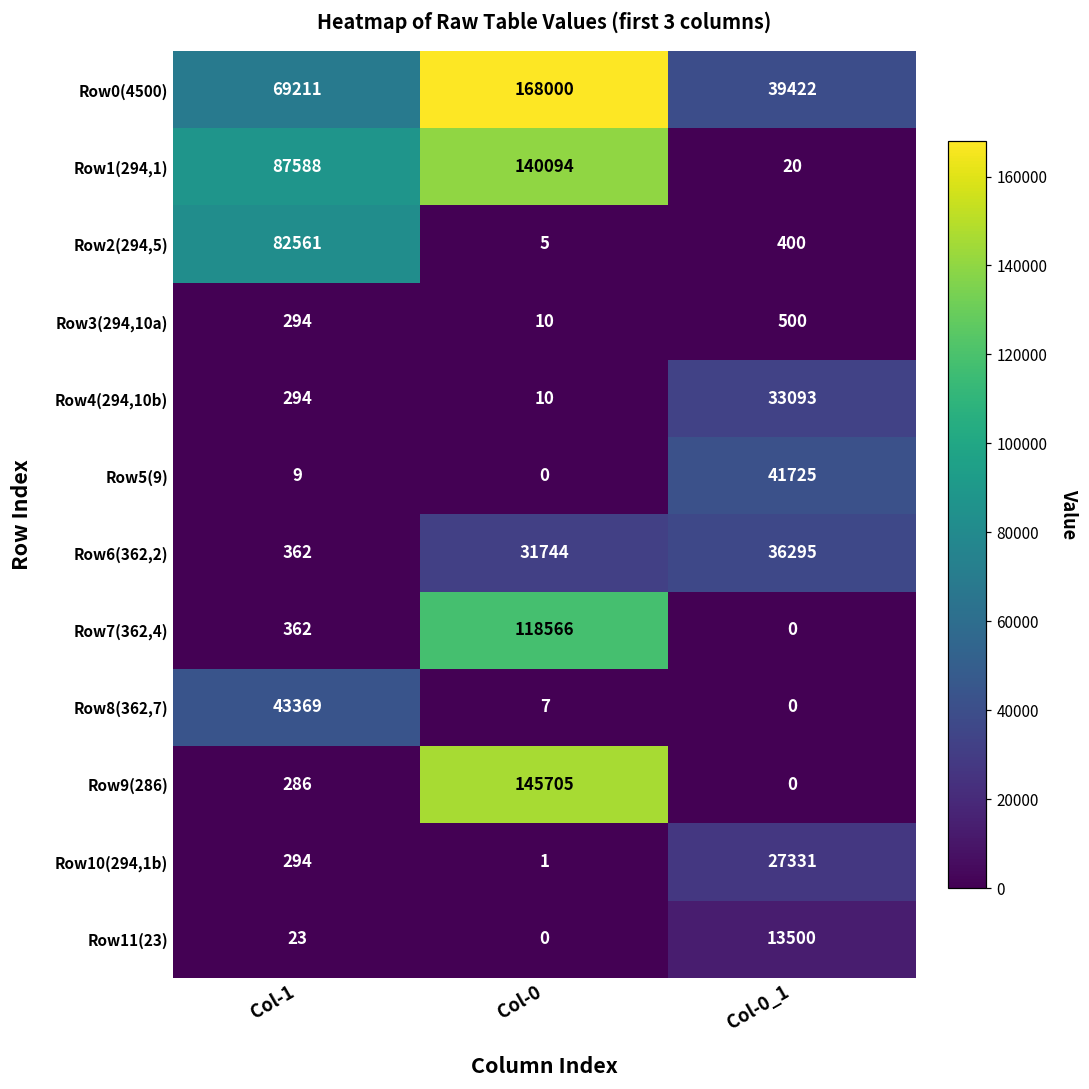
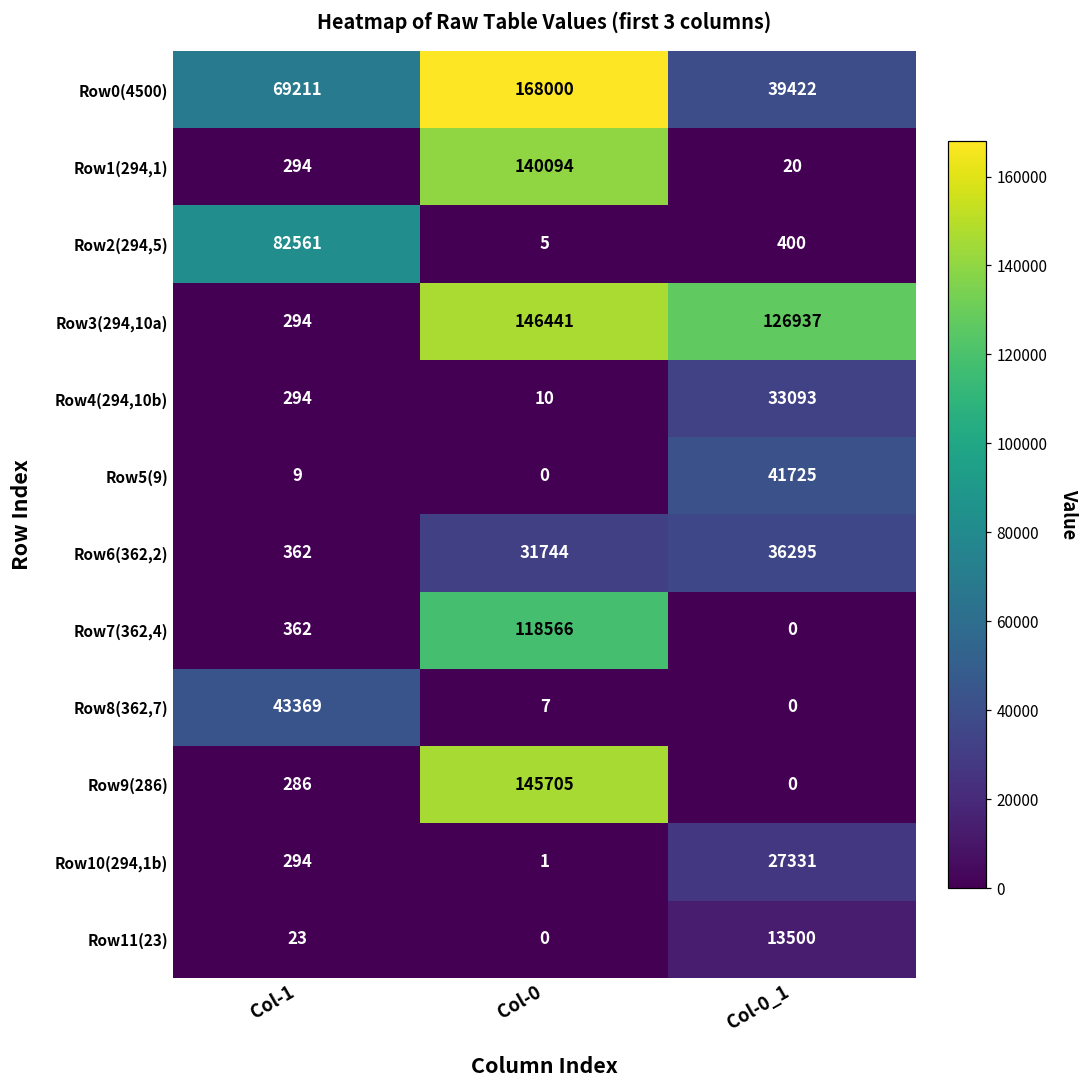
  {
    "Row0(4500)": {
      "Col-1": 69211,
      "Col-0": 168000,
      "Col-0_1": 39422
    },
    "Row1(294,1)": {
-     "Col-1": 87588,
+     "Col-1": 294,
      "Col-0": 140094,
      "Col-0_1": 20
    },
    "Row2(294,5)": {
      "Col-1": 82561,
      "Col-0": 5,
      "Col-0_1": 400
    },
    "Row3(294,10a)": {
      "Col-1": 294,
-     "Col-0": 10,
-     "Col-0_1": 500
+     "Col-0": 146441,
+     "Col-0_1": 126937
    },
    "Row4(294,10b)": {
      "Col-1": 294,
      "Col-0": 10,
      "Col-0_1": 33093
    },
    "Row5(9)": {
      "Col-1": 9,
      "Col-0": 0,
      "Col-0_1": 41725
    },
    "Row6(362,2)": {
      "Col-1": 362,
      "Col-0": 31744,
      "Col-0_1": 36295
    },
    "Row7(362,4)": {
      "Col-1": 362,
      "Col-0": 118566,
      "Col-0_1": 0
    },
    "Row8(362,7)": {
      "Col-1": 43369,
      "Col-0": 7,
      "Col-0_1": 0
    },
    "Row9(286)": {
      "Col-1": 286,
      "Col-0": 145705,
      "Col-0_1": 0
    },
    "Row10(294,1b)": {
      "Col-1": 294,
      "Col-0": 1,
      "Col-0_1": 27331
    },
    "Row11(23)": {
      "Col-1": 23,
      "Col-0": 0,
      "Col-0_1": 13500
    }
  }
